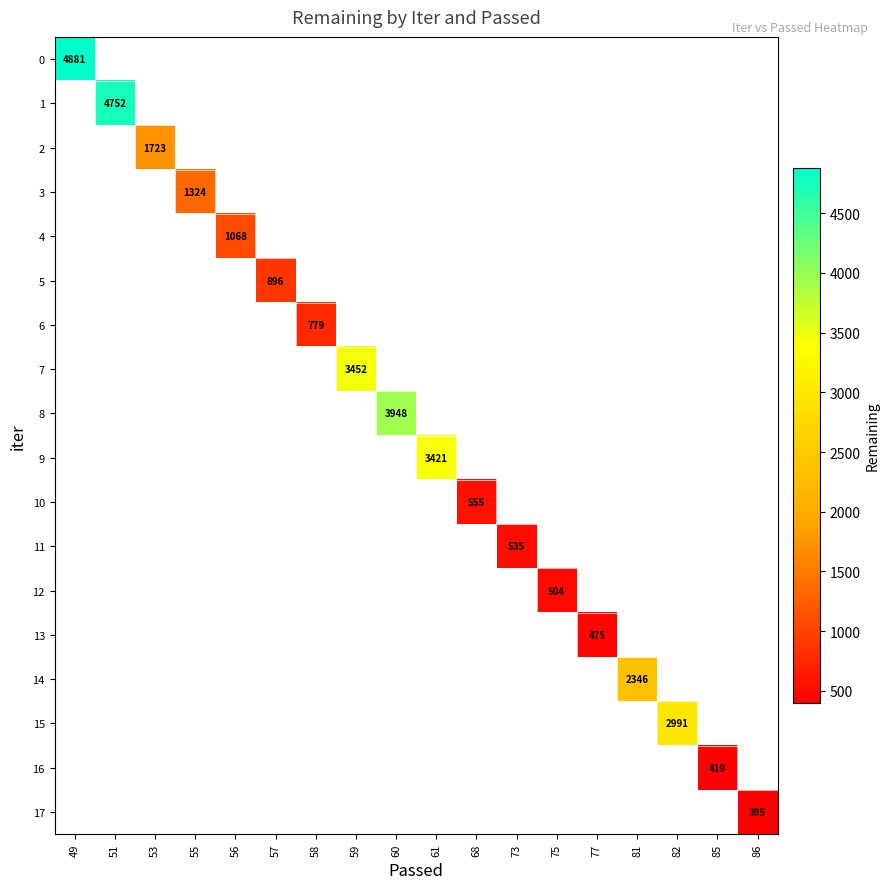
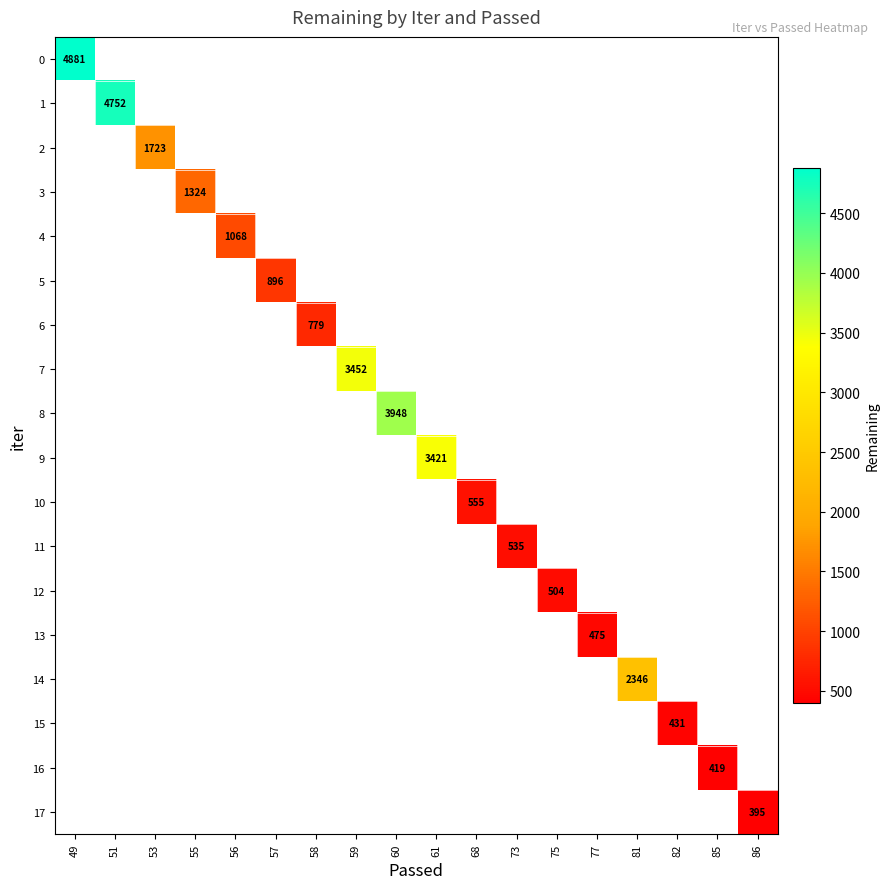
  {
    "0": {
      "49": 4881
    },
    "1": {
      "51": 4752
    },
    "2": {
      "53": 1723
    },
    "3": {
      "55": 1324
    },
    "4": {
      "56": 1068
    },
    "5": {
      "57": 896
    },
    "6": {
      "58": 779
    },
    "7": {
      "59": 3452
    },
    "8": {
      "60": 3948
    },
    "9": {
      "61": 3421
    },
    "10": {
      "68": 555
    },
    "11": {
      "73": 535
    },
    "12": {
      "75": 504
    },
    "13": {
      "77": 475
    },
    "14": {
      "81": 2346
    },
    "15": {
-     "82": 2991
+     "82": 431
    },
    "16": {
      "85": 419
    },
    "17": {
      "86": 395
    }
  }
